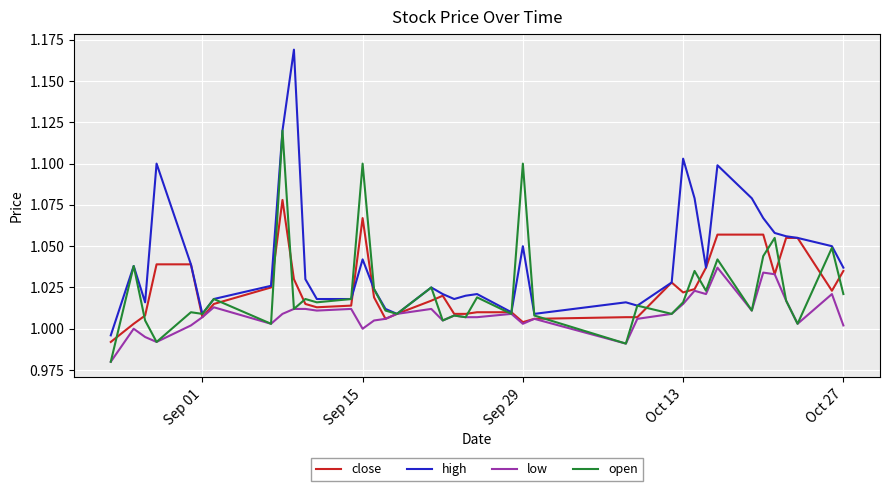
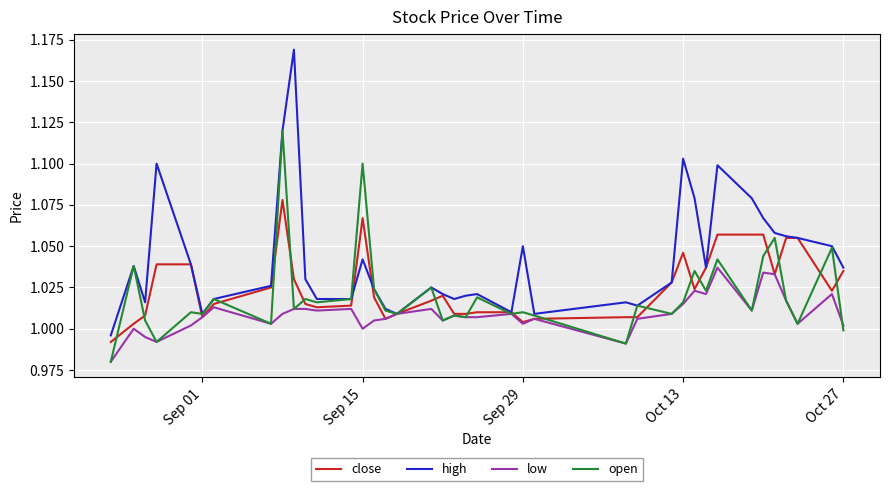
  {
    "close": {
      "Sep 15": 1.067,
-     "Oct 13": 1.022,
+     "Oct 13": 1.046,
      "Oct 27": 1.035
    },
    "high": {
      "Sep 15": 1.042,
      "Sep 29": 1.050,
      "Oct 13": 1.103,
      "Oct 27": 1.037
    },
    "low": {
      "Sep 15": 1.000,
      "Oct 27": 1.002
    },
    "open": {
      "Sep 15": 1.100,
-     "Sep 29": 1.10,
-     "Oct 27": 1.021
+     "Sep 29": 1.01,
+     "Oct 27": 0.999
    }
  }
